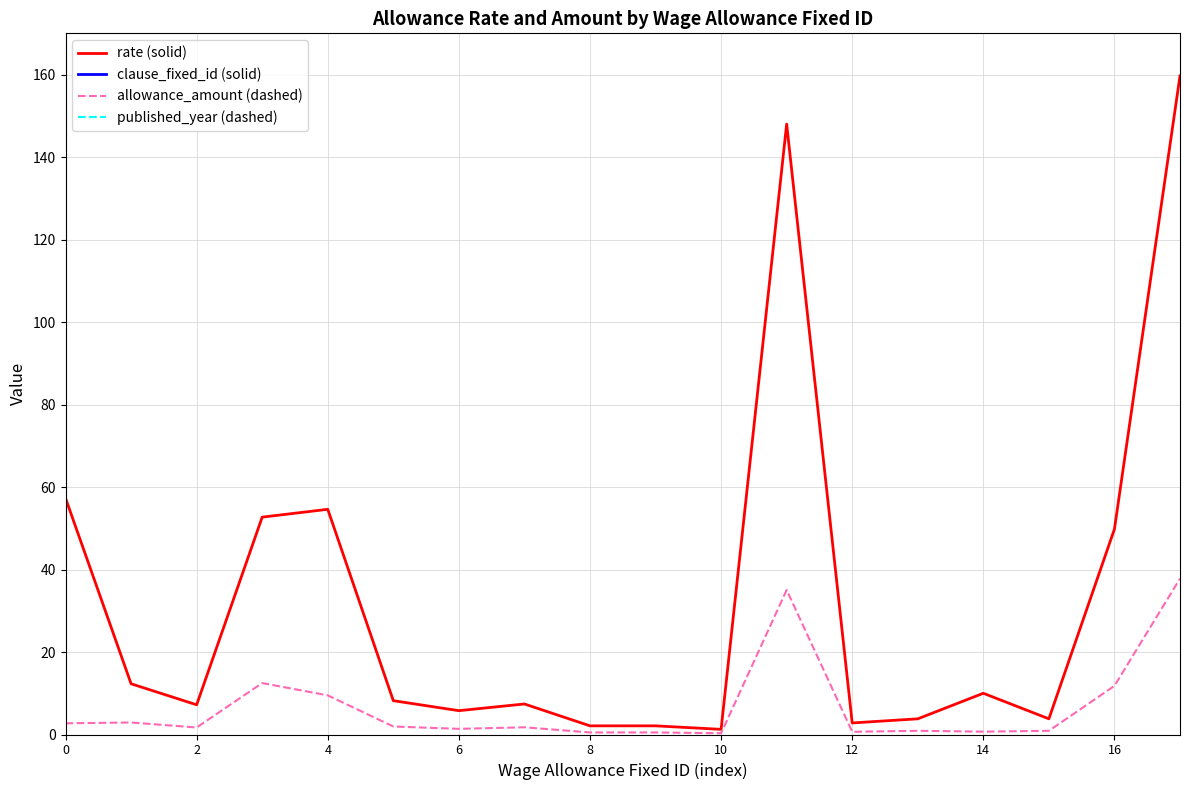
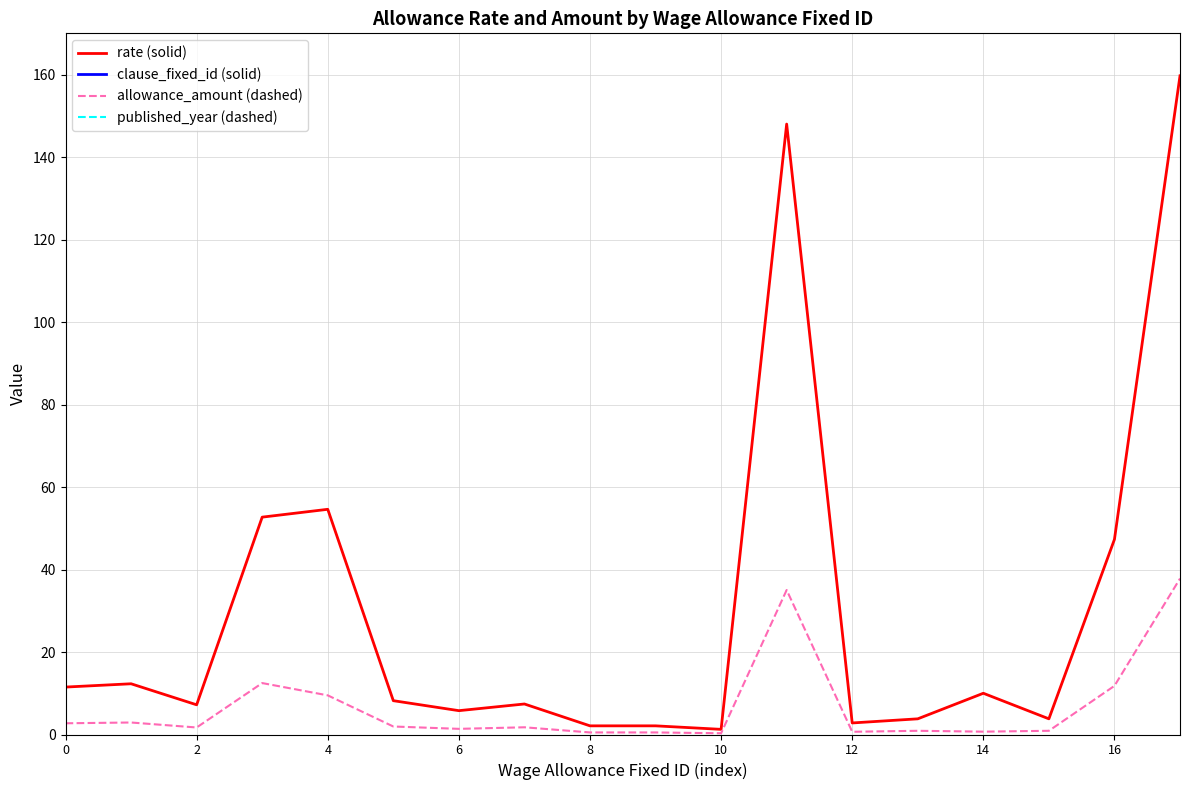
  {
    "rate (solid)": {
-     "0": 57,
+     "0": 12,
      "2": 7,
      "4": 55,
      "6": 6,
      "8": 2,
      "10": 1,
      "12": 3,
      "14": 10,
-     "16": 50
+     "16": 47
    },
    "allowance_amount (dashed)": {
      "0": 3,
      "2": 2,
      "4": 9,
      "6": 1,
      "8": 1,
      "10": 0,
      "12": 1,
      "14": 1,
      "16": 12
    }
  }
